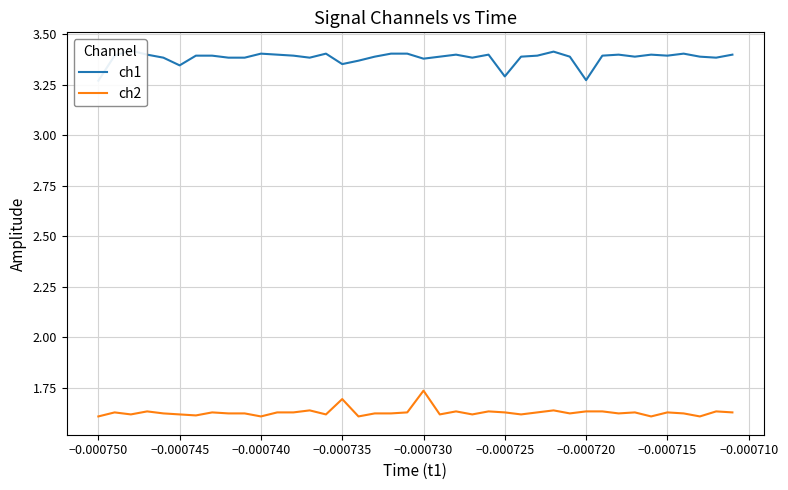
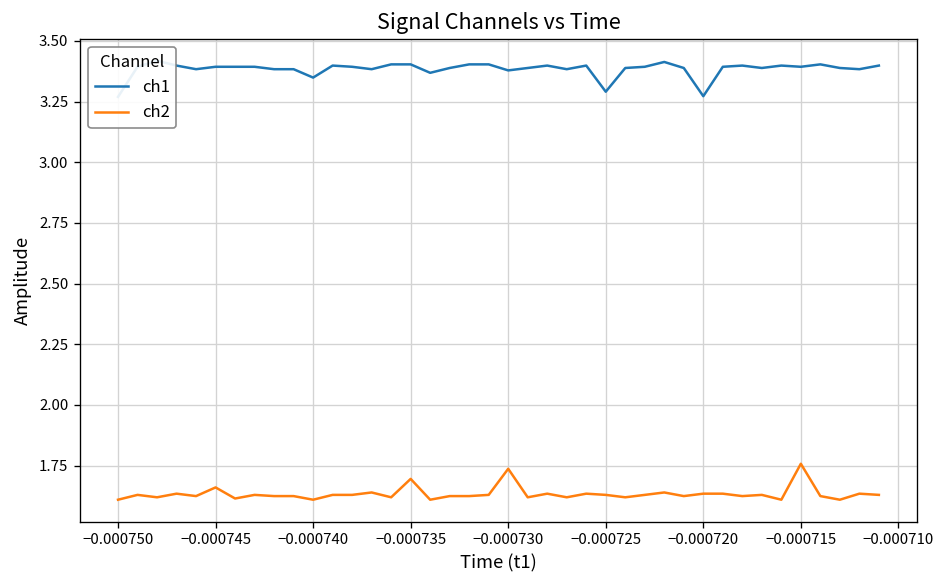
  {
    "ch1": {
-     "−0.000745": 3.35,
-     "−0.000740": 3.40,
-     "−0.000735": 3.35,
+     "−0.000745": 3.39,
+     "−0.000740": 3.35,
+     "−0.000735": 3.40,
      "−0.000730": 3.38,
      "−0.000725": 3.29,
      "−0.000720": 3.27,
      "−0.000715": 3.39
    },
    "ch2": {
      "−0.000750": 1.61,
-     "−0.000745": 1.62,
+     "−0.000745": 1.66,
      "−0.000740": 1.61,
      "−0.000735": 1.69,
      "−0.000730": 1.74,
      "−0.000725": 1.63,
      "−0.000720": 1.63,
-     "−0.000715": 1.63
+     "−0.000715": 1.76
    }
  }
